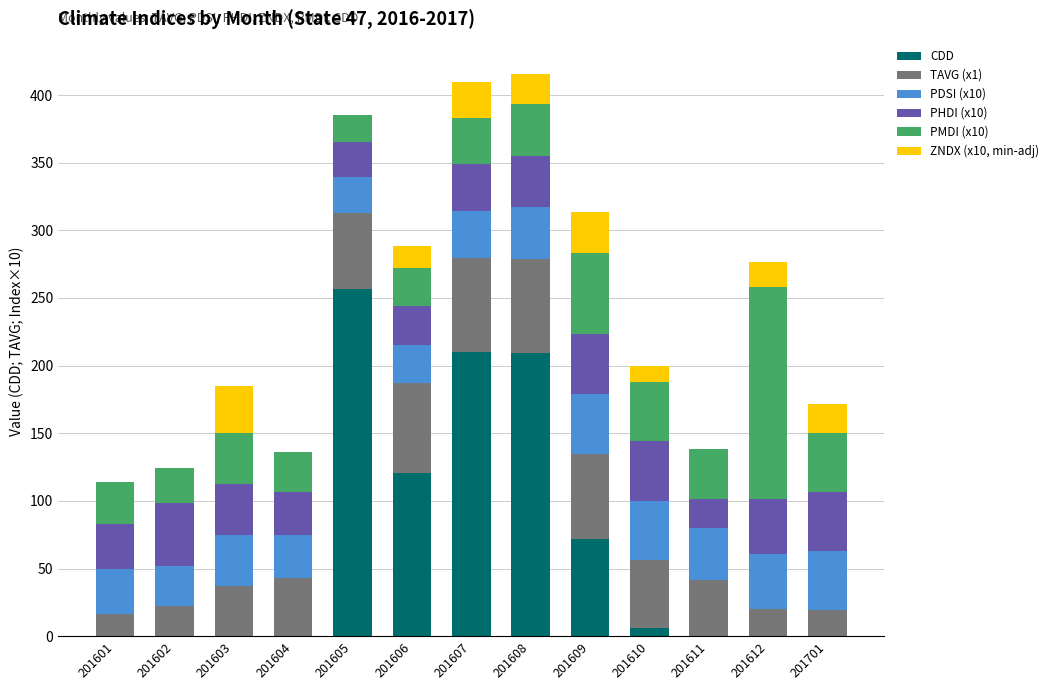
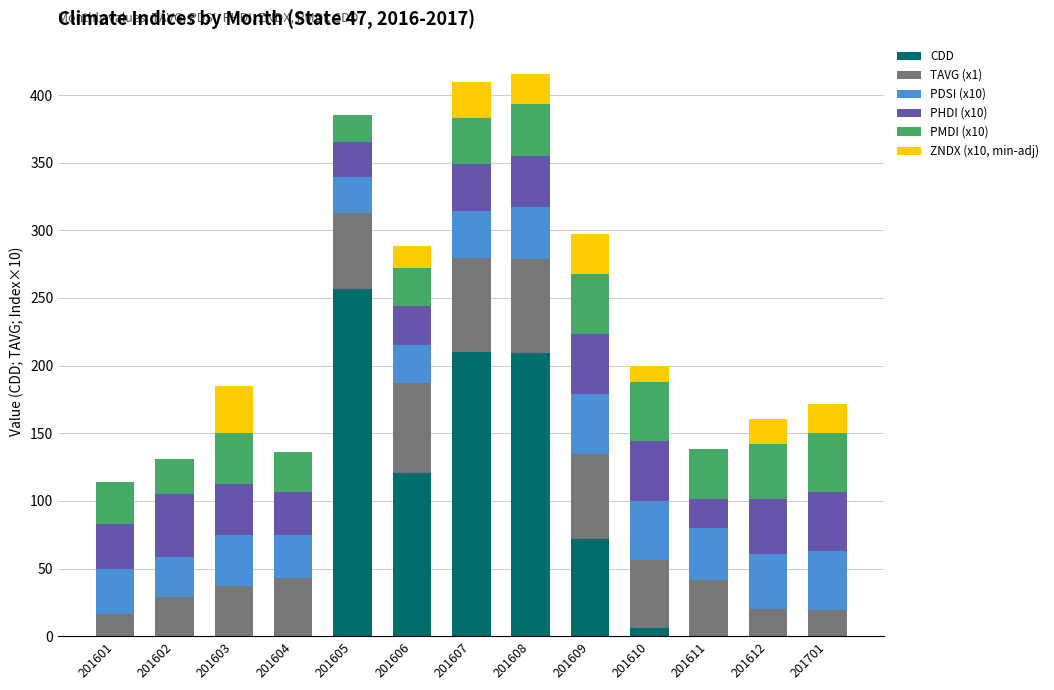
  {
    "CDD": {
      "201601": 0,
      "201602": 0,
      "201603": 0,
      "201604": 0,
      "201605": 257,
      "201606": 121,
      "201607": 210,
      "201608": 209,
      "201609": 72,
      "201610": 6,
      "201611": 0,
      "201612": 0,
      "201701": 0
    },
    "TAVG (x1)": {
      "201601": 16,
-     "201602": 23,
+     "201602": 29,
      "201603": 37,
      "201604": 43,
      "201605": 56,
      "201606": 66,
      "201607": 70,
      "201608": 70,
      "201609": 63,
      "201610": 50,
      "201611": 42,
      "201612": 20,
      "201701": 20
    },
    "PDSI (x10)": {
      "201601": 33,
      "201602": 29,
      "201603": 38,
      "201604": 32,
      "201605": 26,
      "201606": 29,
      "201607": 35,
      "201608": 38,
      "201609": 44,
      "201610": 44,
      "201611": 39,
      "201612": 41,
      "201701": 44
    },
    "PHDI (x10)": {
      "201601": 33,
      "201602": 47,
      "201603": 38,
      "201604": 32,
      "201605": 26,
      "201606": 29,
      "201607": 35,
      "201608": 38,
      "201609": 44,
      "201610": 44,
      "201611": 21,
      "201612": 41,
      "201701": 44
    },
    "PMDI (x10)": {
      "201601": 32,
      "201602": 26,
      "201603": 38,
      "201604": 29,
      "201605": 20,
      "201606": 28,
      "201607": 35,
      "201608": 38,
-     "201609": 60,
+     "201609": 44,
      "201610": 44,
      "201611": 37,
-     "201612": 157,
+     "201612": 41,
      "201701": 44
    },
    "ZNDX (x10, min-adj)": {
      "201601": 0,
      "201602": 0,
      "201603": 35,
      "201604": 0,
      "201605": 0,
      "201606": 16,
      "201607": 26,
      "201608": 22,
      "201609": 30,
      "201610": 12,
      "201611": 0,
      "201612": 19,
      "201701": 21
    }
  }
